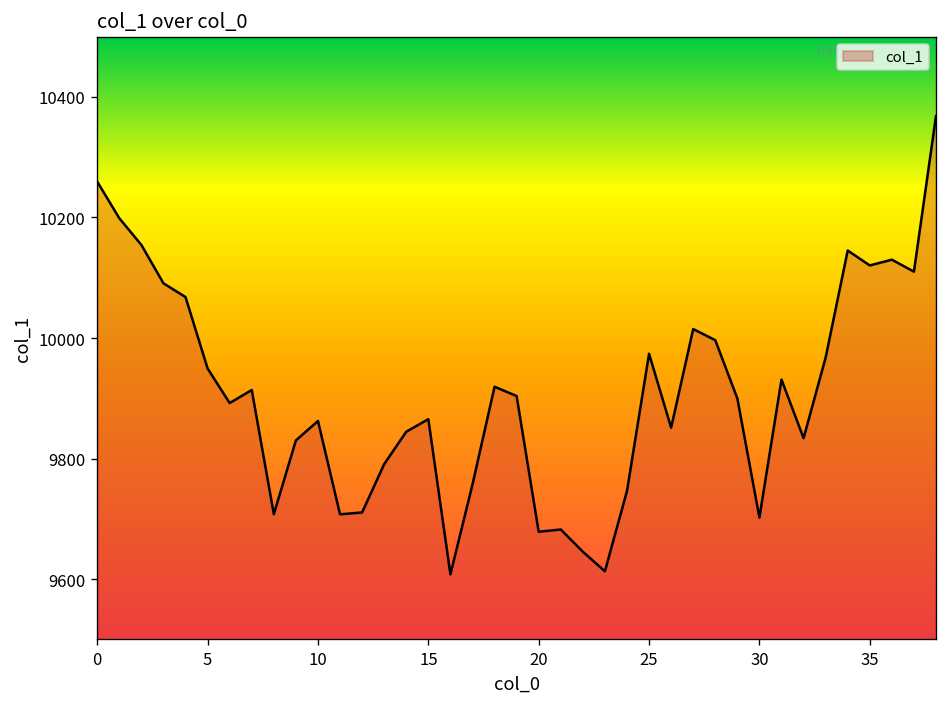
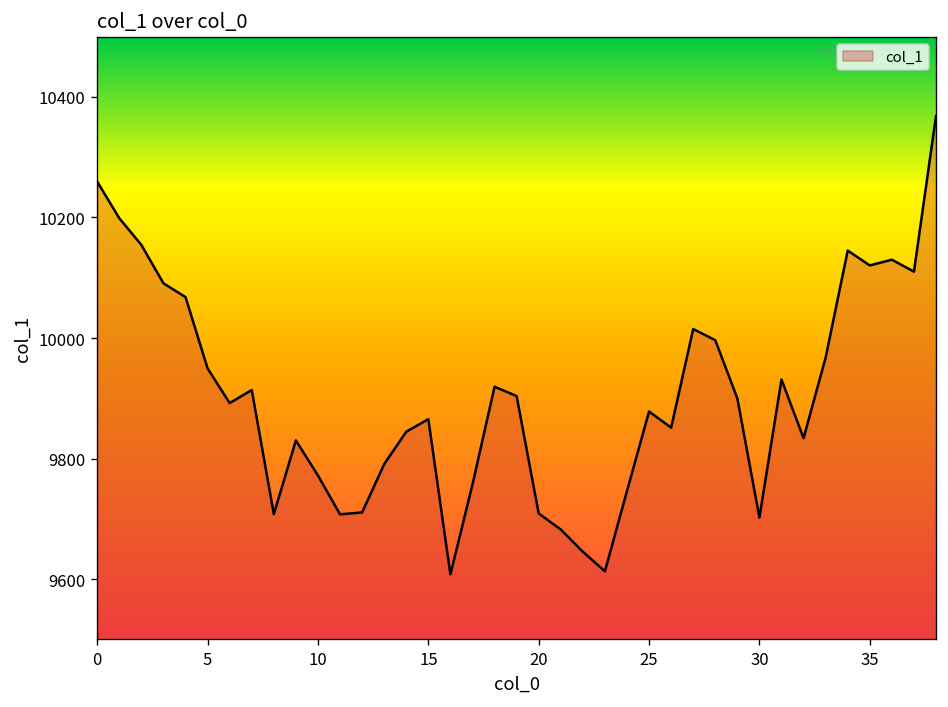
  {
    "0": 10260,
    "5": 9950,
-   "10": 9860,
+   "10": 9770,
    "15": 9870,
-   "20": 9680,
-   "25": 9970,
+   "20": 9710,
+   "25": 9880,
    "30": 9700,
    "35": 10120
  }
